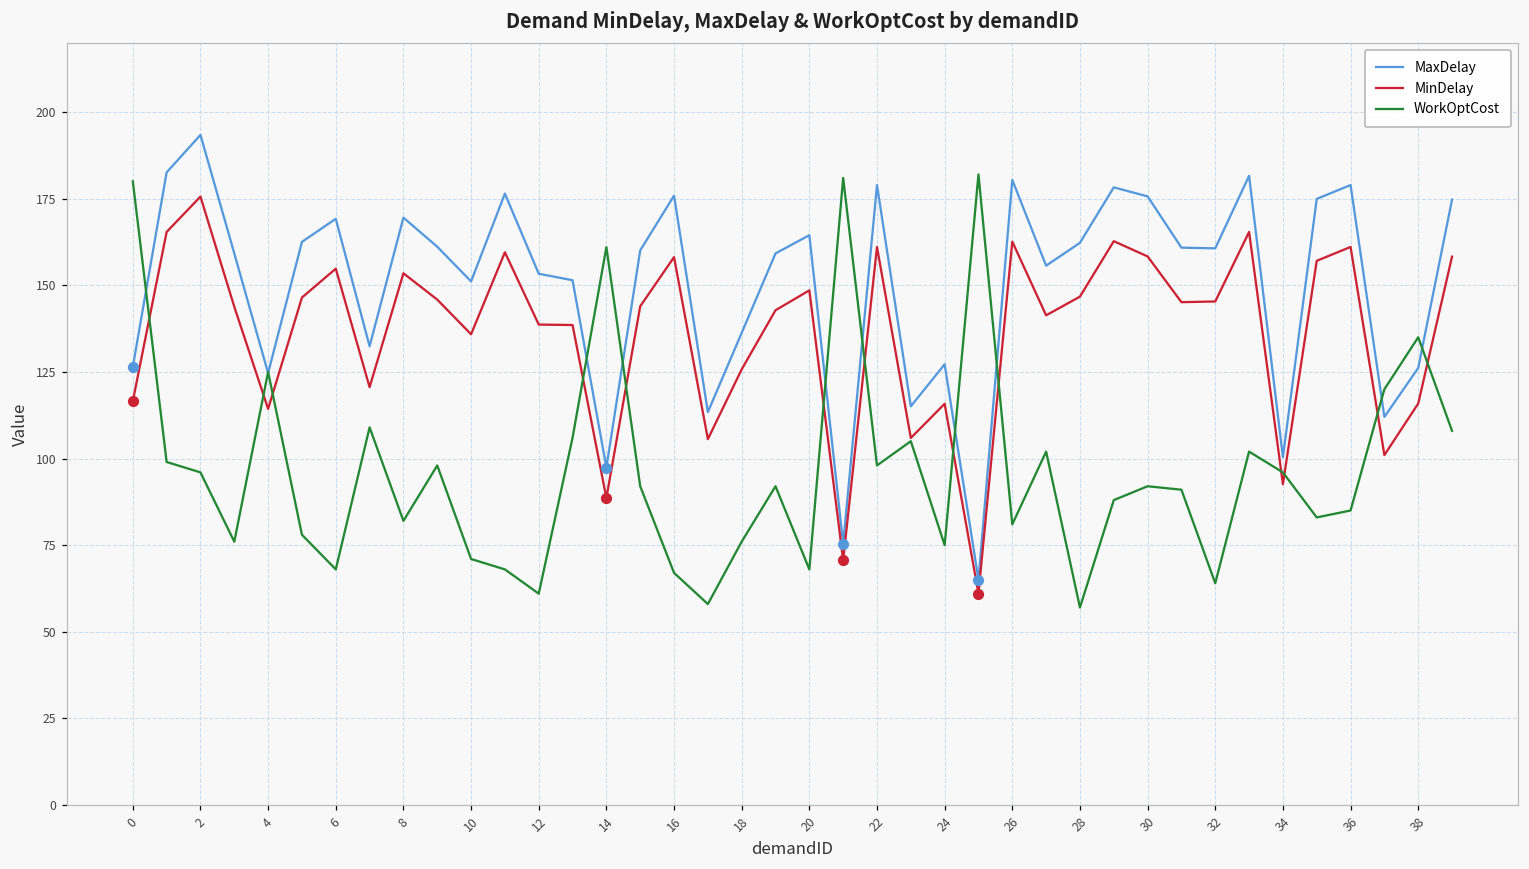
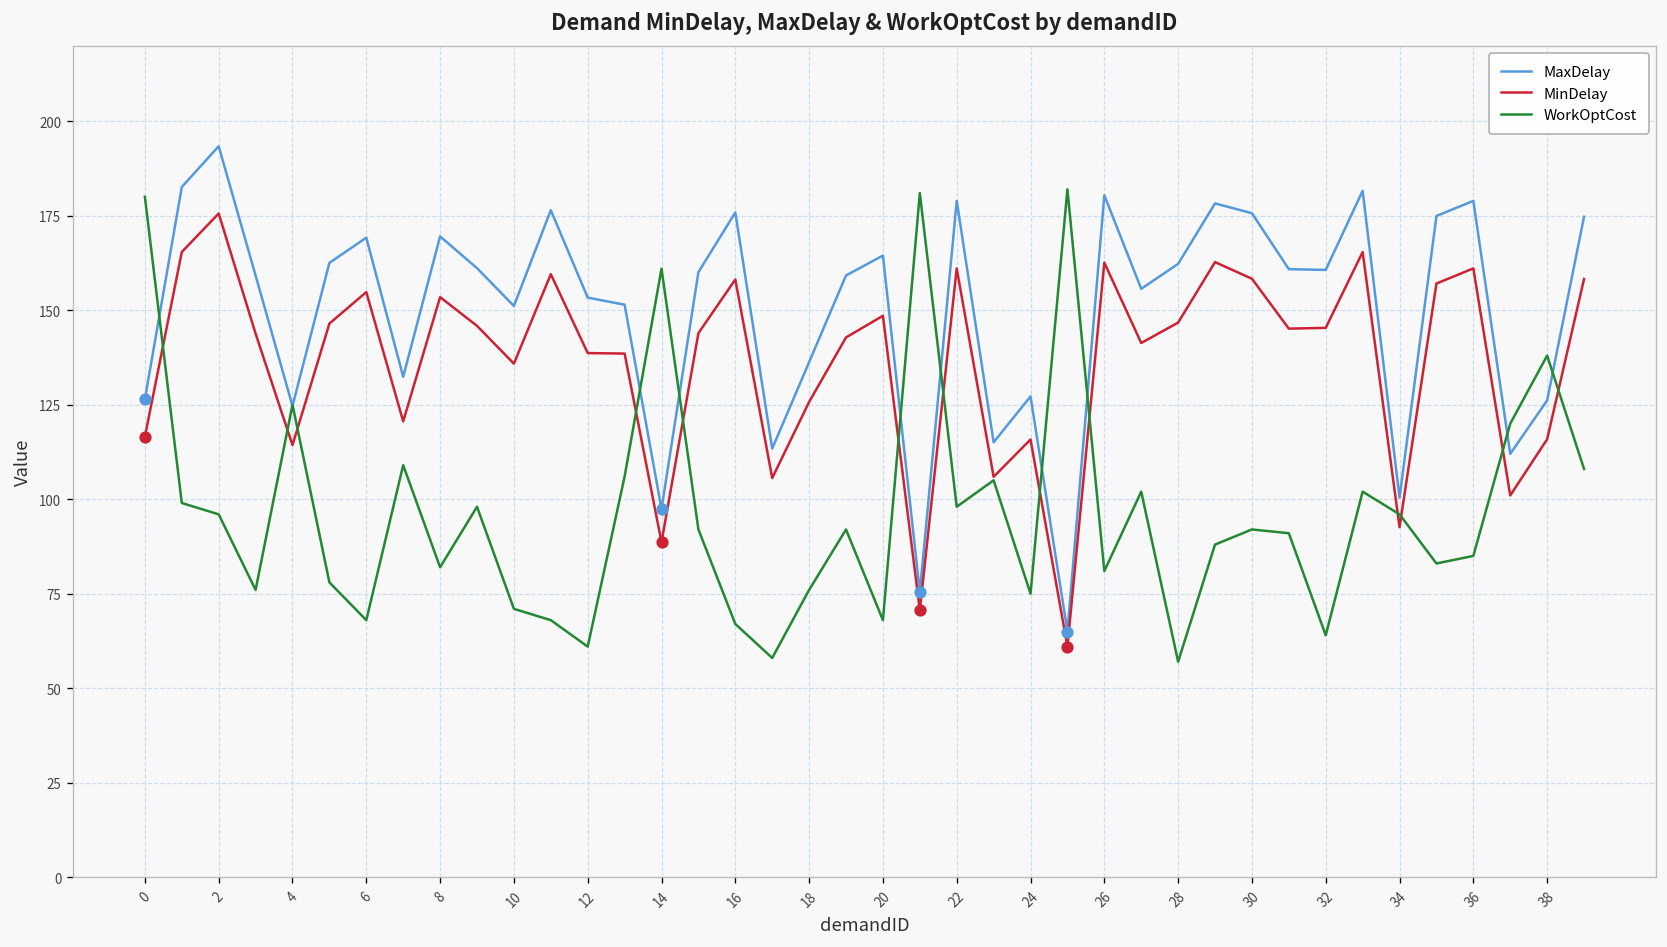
  {
    "WorkOptCost": {
      "0": 180,
      "2": 96,
      "6": 68,
      "8": 82,
      "10": 71,
      "12": 61,
      "14": 161,
      "16": 67,
      "18": 76,
      "20": 68,
      "22": 98,
      "24": 75,
      "26": 81,
      "28": 57,
      "30": 92,
      "32": 64,
      "34": 96,
      "36": 85,
-     "38": 135
+     "38": 138
    }
  }
